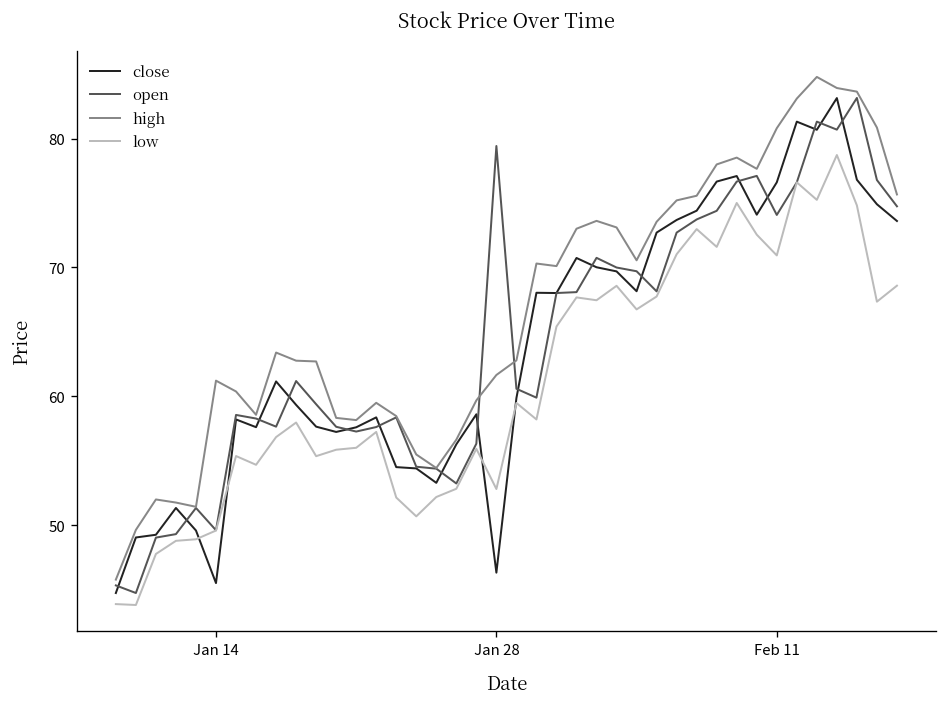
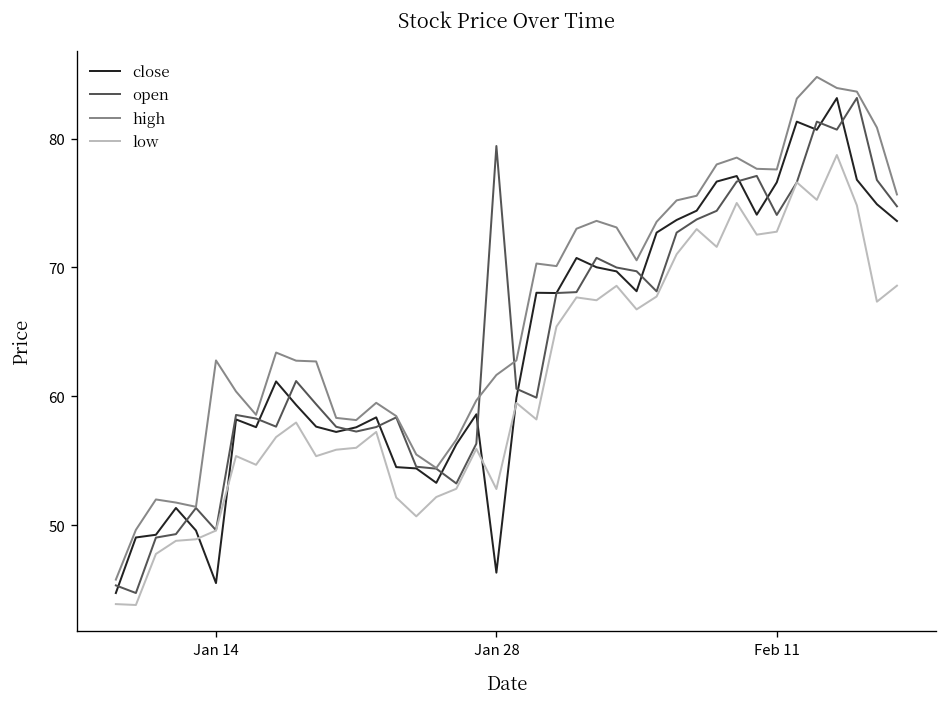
  {
    "close": {
      "Jan 14": 45.5,
      "Jan 28": 46.3,
      "Feb 11": 76.6
    },
    "open": {
      "Jan 28": 79.4,
      "Feb 11": 74.1
    },
    "high": {
-     "Jan 14": 61.2,
+     "Jan 14": 62.8,
      "Jan 28": 61.7,
-     "Feb 11": 80.8
+     "Feb 11": 77.6
    },
    "low": {
      "Jan 28": 52.8,
-     "Feb 11": 70.9
+     "Feb 11": 72.8
    }
  }
